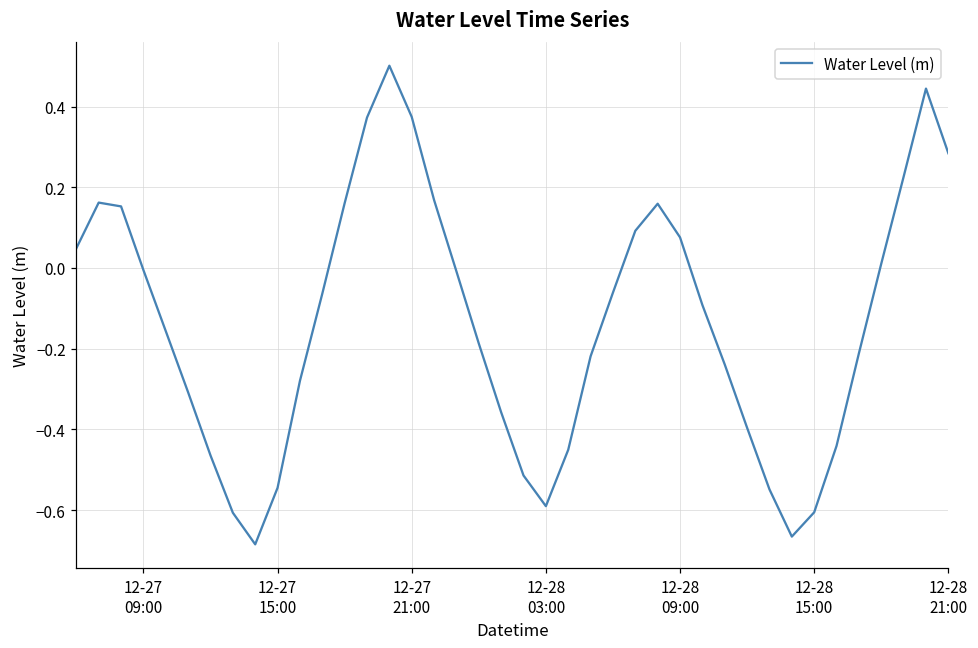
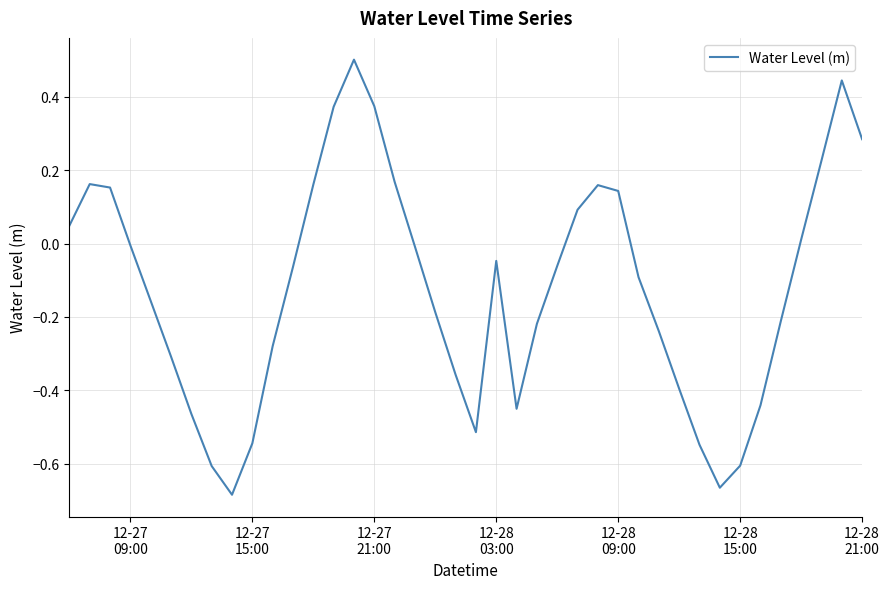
  {
    "12-27 09:00": -0.01,
    "12-27 15:00": -0.54,
    "12-27 21:00": 0.37,
-   "12-28 03:00": -0.59,
-   "12-28 09:00": 0.08,
+   "12-28 03:00": -0.05,
+   "12-28 09:00": 0.14,
    "12-28 15:00": -0.61,
    "12-28 21:00": 0.28
  }
